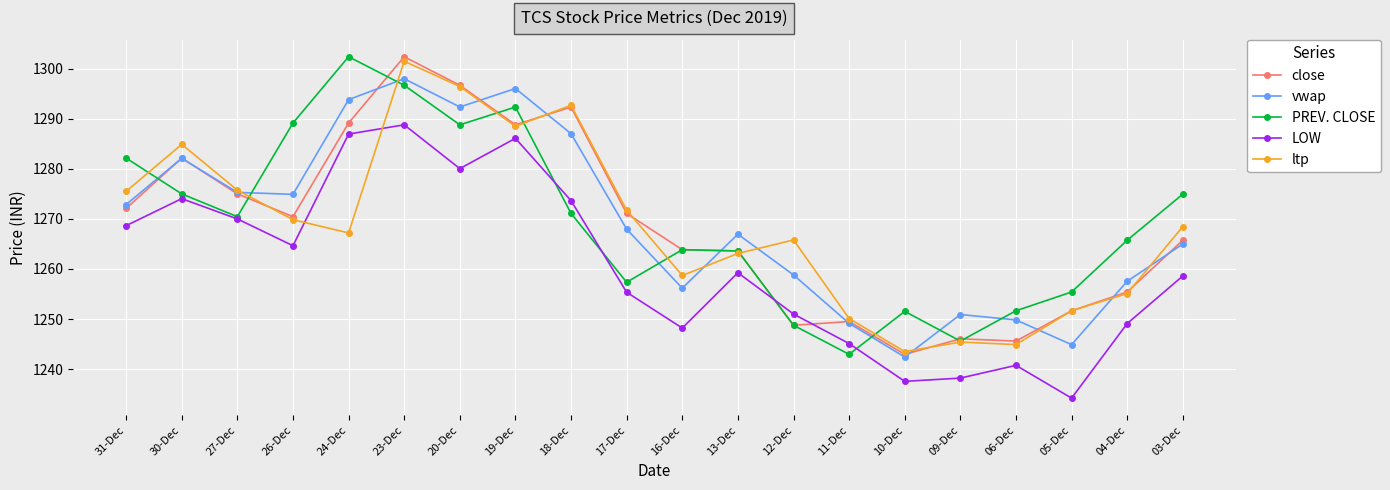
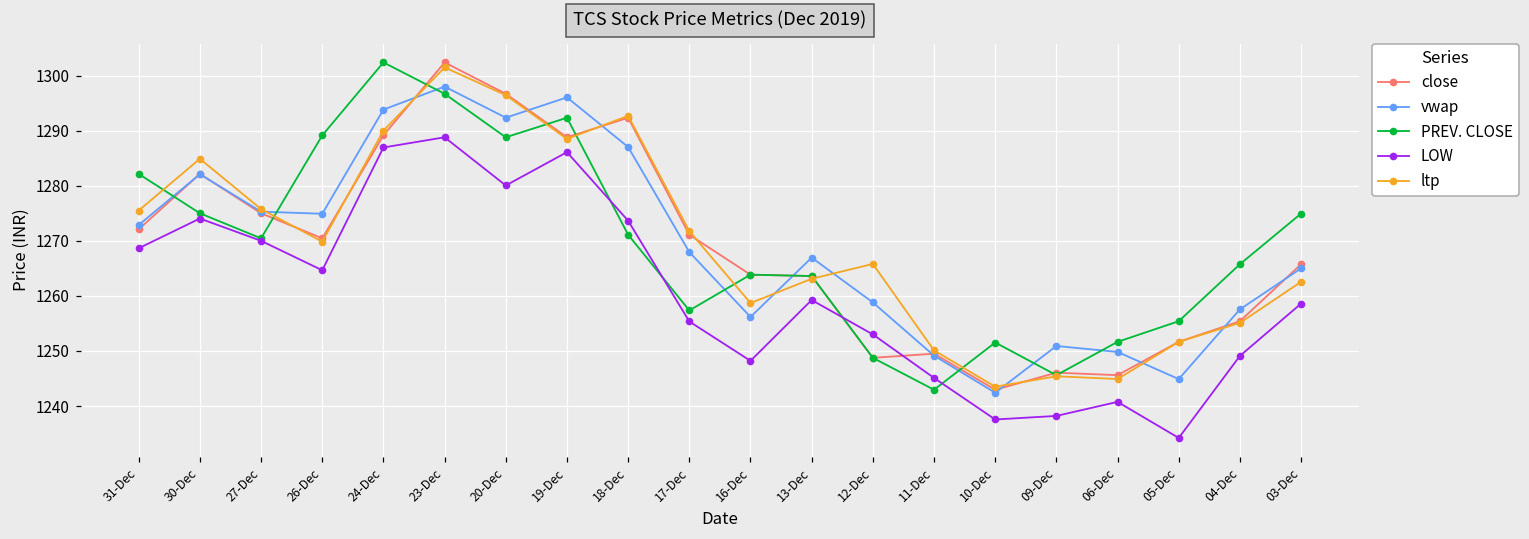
  {
    "close": {
      "31-Dec": 1272,
      "26-Dec": 1270,
      "24-Dec": 1289,
      "23-Dec": 1302,
      "17-Dec": 1271,
      "10-Dec": 1243,
      "06-Dec": 1246,
      "03-Dec": 1266
    },
    "vwap": {
      "31-Dec": 1273,
      "26-Dec": 1275,
      "24-Dec": 1294,
      "23-Dec": 1298,
      "20-Dec": 1292,
      "19-Dec": 1296,
      "18-Dec": 1287,
      "17-Dec": 1268,
      "16-Dec": 1256,
      "13-Dec": 1267,
      "12-Dec": 1259,
      "10-Dec": 1242,
      "09-Dec": 1251,
      "06-Dec": 1250,
      "05-Dec": 1245,
      "04-Dec": 1258,
      "03-Dec": 1265
    },
    "PREV. CLOSE": {
      "31-Dec": 1282,
      "30-Dec": 1275,
      "26-Dec": 1289,
      "24-Dec": 1302,
      "23-Dec": 1297,
      "20-Dec": 1289,
      "19-Dec": 1292,
      "18-Dec": 1271,
      "17-Dec": 1257,
      "11-Dec": 1243,
      "10-Dec": 1252,
      "06-Dec": 1252,
      "05-Dec": 1255,
      "04-Dec": 1266,
      "03-Dec": 1275
    },
    "LOW": {
      "31-Dec": 1269,
      "30-Dec": 1274,
      "26-Dec": 1265,
      "24-Dec": 1287,
      "23-Dec": 1289,
      "20-Dec": 1280,
      "19-Dec": 1286,
      "18-Dec": 1274,
      "17-Dec": 1255,
      "16-Dec": 1248,
      "13-Dec": 1259,
-     "12-Dec": 1251,
+     "12-Dec": 1253,
      "11-Dec": 1245,
      "10-Dec": 1238,
      "09-Dec": 1238,
      "06-Dec": 1241,
      "05-Dec": 1234,
      "04-Dec": 1249,
      "03-Dec": 1259
    },
    "ltp": {
      "31-Dec": 1276,
      "30-Dec": 1285,
      "26-Dec": 1270,
-     "24-Dec": 1267,
+     "24-Dec": 1290,
      "23-Dec": 1302,
      "17-Dec": 1272,
      "16-Dec": 1259,
      "12-Dec": 1266,
      "11-Dec": 1250,
      "10-Dec": 1244,
      "06-Dec": 1245,
-     "03-Dec": 1268
+     "03-Dec": 1263
    }
  }
